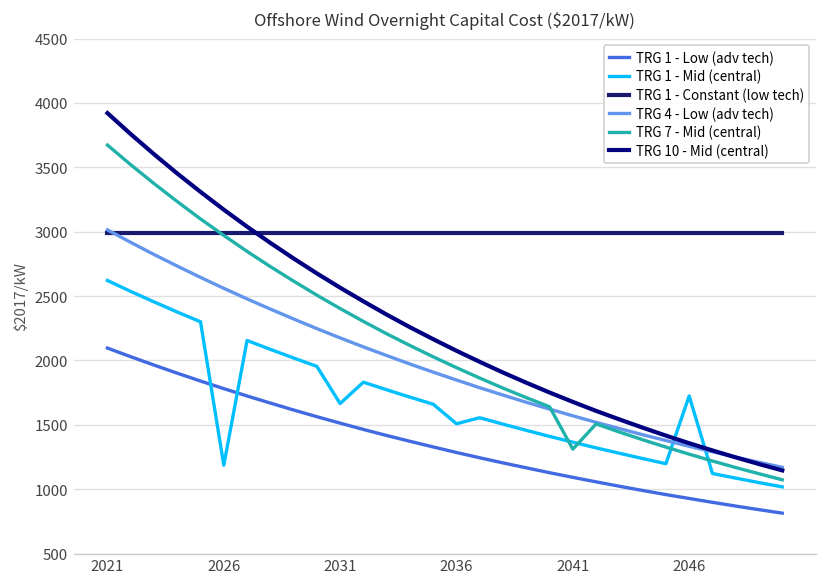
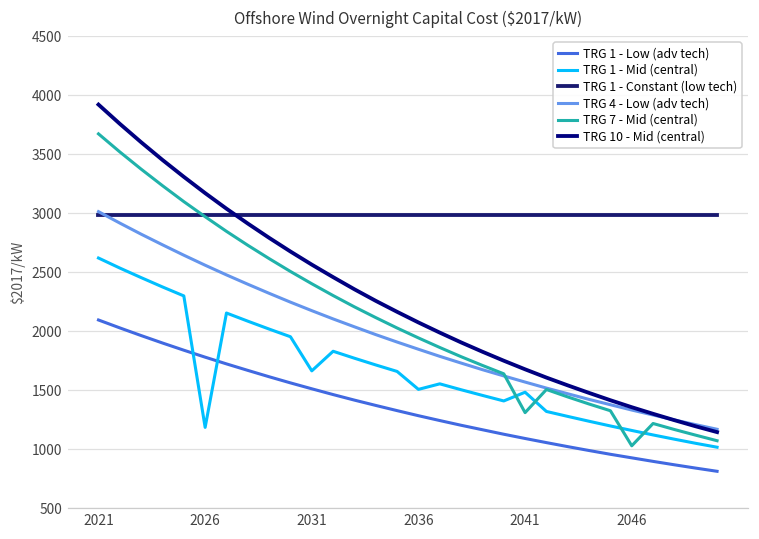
  {
    "TRG 1 - Mid (central)": {
      "2021": 2620,
      "2026": 1190,
      "2031": 1670,
      "2036": 1510,
-     "2041": 1370,
-     "2046": 1720
+     "2041": 1480,
+     "2046": 1160
    },
    "TRG 7 - Mid (central)": {
      "2021": 3670,
      "2031": 2400,
      "2036": 1940,
      "2041": 1310,
-     "2046": 1270
+     "2046": 1030
    }
  }
